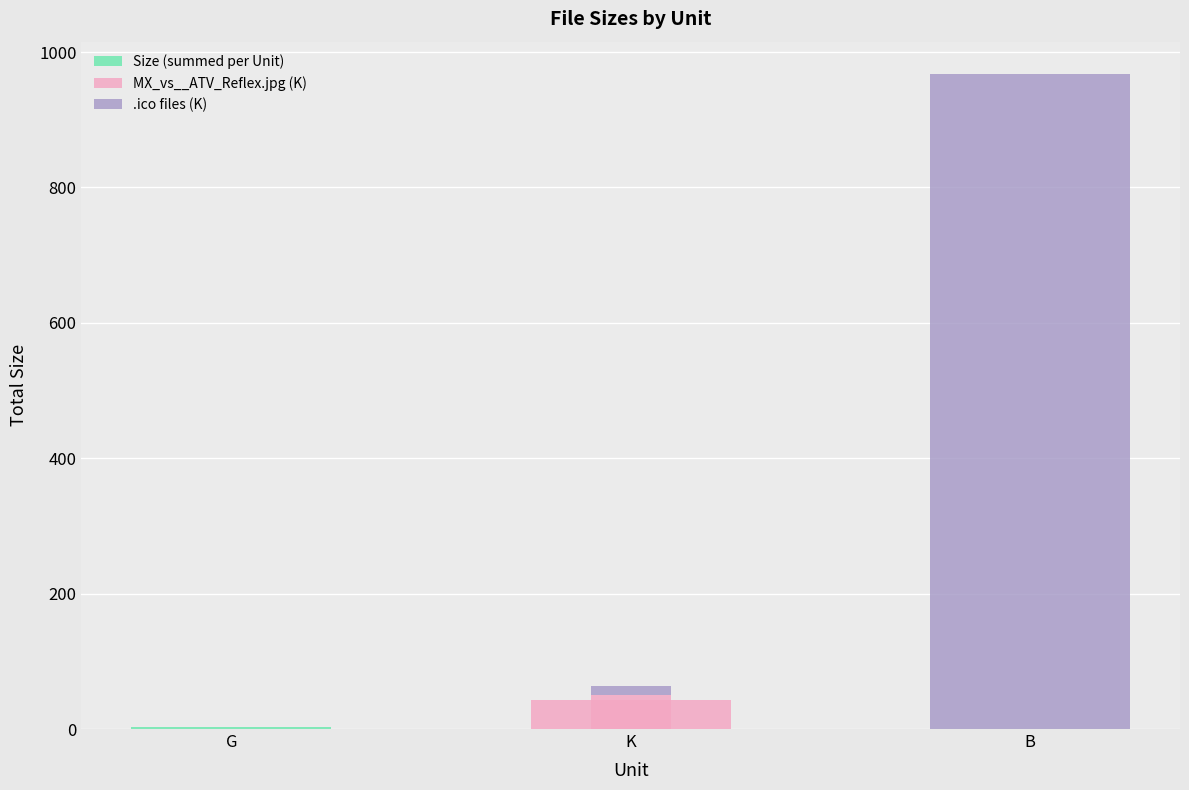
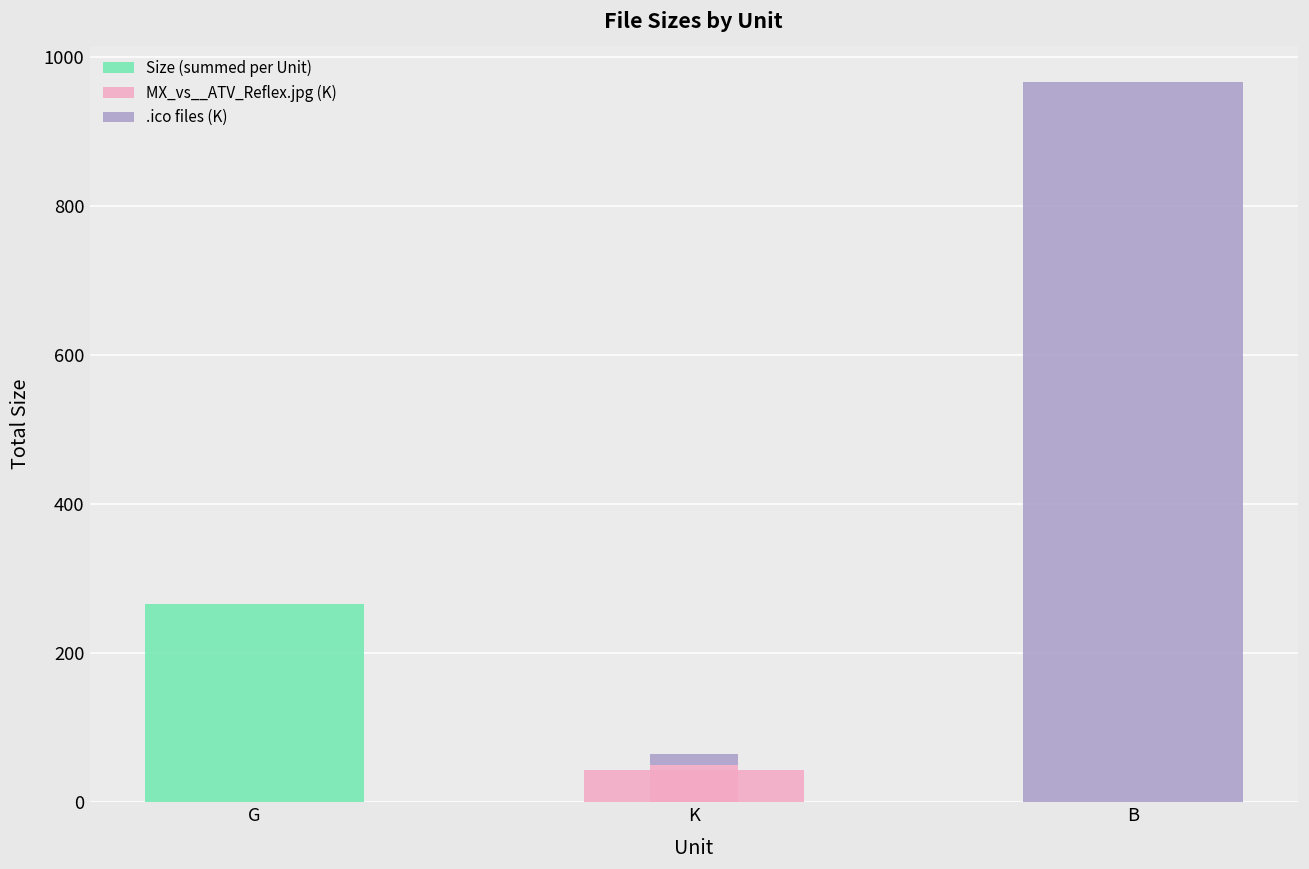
  {
    "Size (summed per Unit)": {
-     "G": 0,
+     "G": 270,
      "B": 970
    },
    "MX_vs__ATV_Reflex.jpg (K)": {
      "K": 50
    },
    ".ico files (K)": {
      "K": 10
    }
  }
